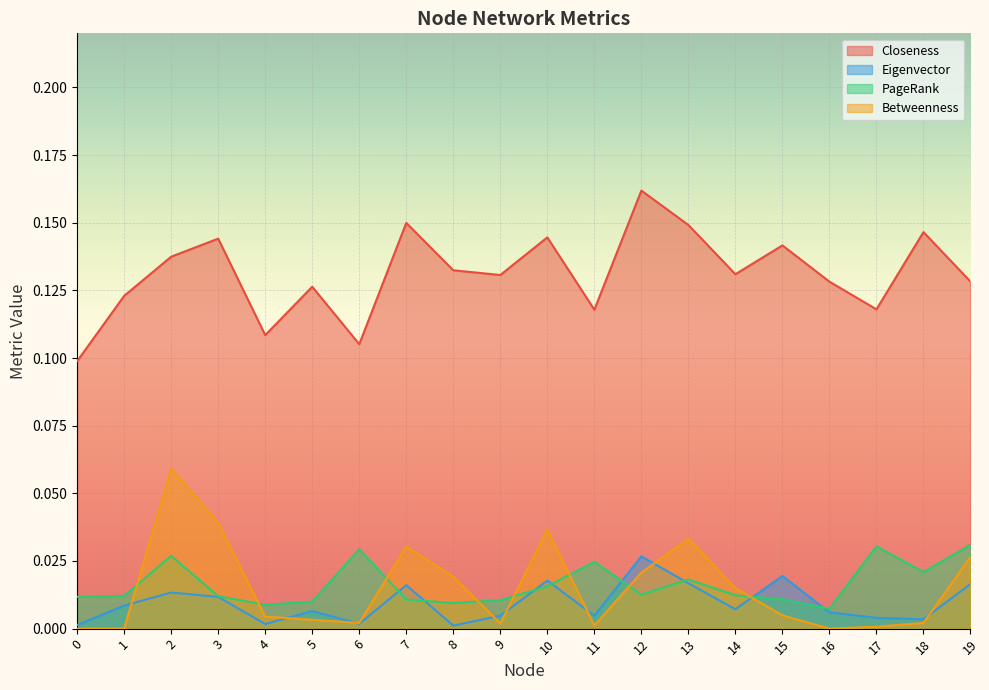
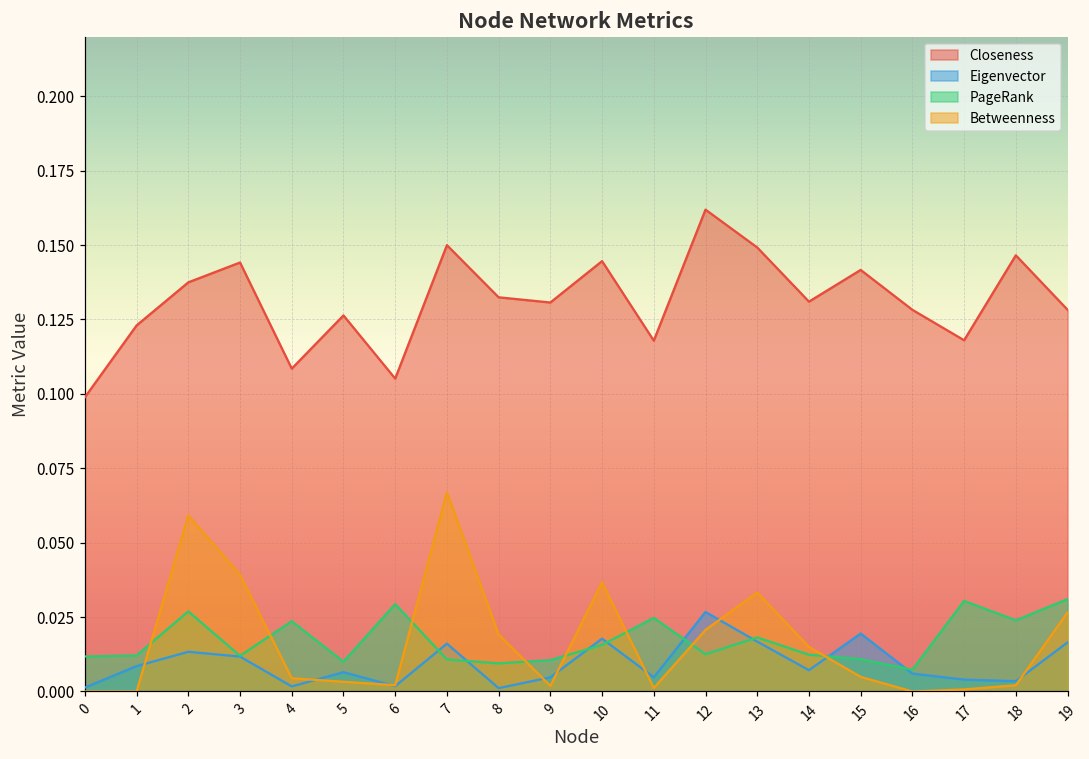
  {
    "Closeness": {
      "0": 0.099,
      "1": 0.123,
      "2": 0.137,
      "3": 0.144,
      "4": 0.108,
      "5": 0.126,
      "6": 0.105,
      "7": 0.150,
      "8": 0.132,
      "9": 0.131,
      "10": 0.145,
      "11": 0.118,
      "12": 0.162,
      "13": 0.149,
      "14": 0.131,
      "15": 0.142,
      "16": 0.128,
      "17": 0.118,
      "18": 0.147,
      "19": 0.128
    },
    "Eigenvector": {
      "0": 0.001,
      "1": 0.009,
      "2": 0.013,
      "4": 0.002,
      "5": 0.006,
      "7": 0.016,
      "8": 0.001,
      "9": 0.005,
      "10": 0.018,
      "11": 0.005,
      "12": 0.027,
      "13": 0.017,
      "14": 0.007,
      "15": 0.019,
      "16": 0.006,
      "17": 0.004,
      "18": 0.003,
      "19": 0.016
    },
    "PageRank": {
      "0": 0.012,
      "1": 0.012,
      "2": 0.027,
-     "4": 0.009,
+     "4": 0.024,
      "5": 0.010,
      "6": 0.029,
      "7": 0.011,
      "8": 0.009,
      "9": 0.011,
      "10": 0.016,
      "11": 0.025,
      "12": 0.013,
      "13": 0.018,
      "14": 0.012,
      "15": 0.011,
      "16": 0.007,
      "17": 0.030,
-     "18": 0.021,
+     "18": 0.024,
      "19": 0.031
    },
    "Betweenness": {
      "0": 0.000,
      "1": 0.000,
      "2": 0.059,
      "3": 0.039,
      "4": 0.004,
      "5": 0.003,
-     "7": 0.030,
+     "7": 0.067,
      "8": 0.019,
      "9": 0.002,
      "10": 0.037,
      "11": 0.001,
      "12": 0.021,
      "13": 0.033,
      "14": 0.015,
      "15": 0.005,
      "16": 0.000,
      "17": 0.001,
      "18": 0.002,
      "19": 0.027
    }
  }
